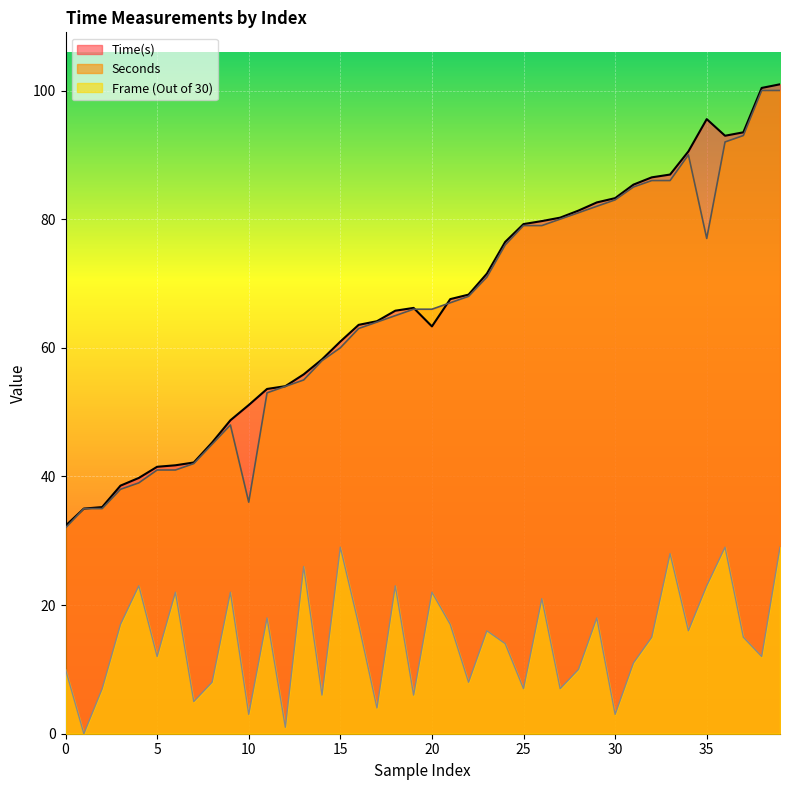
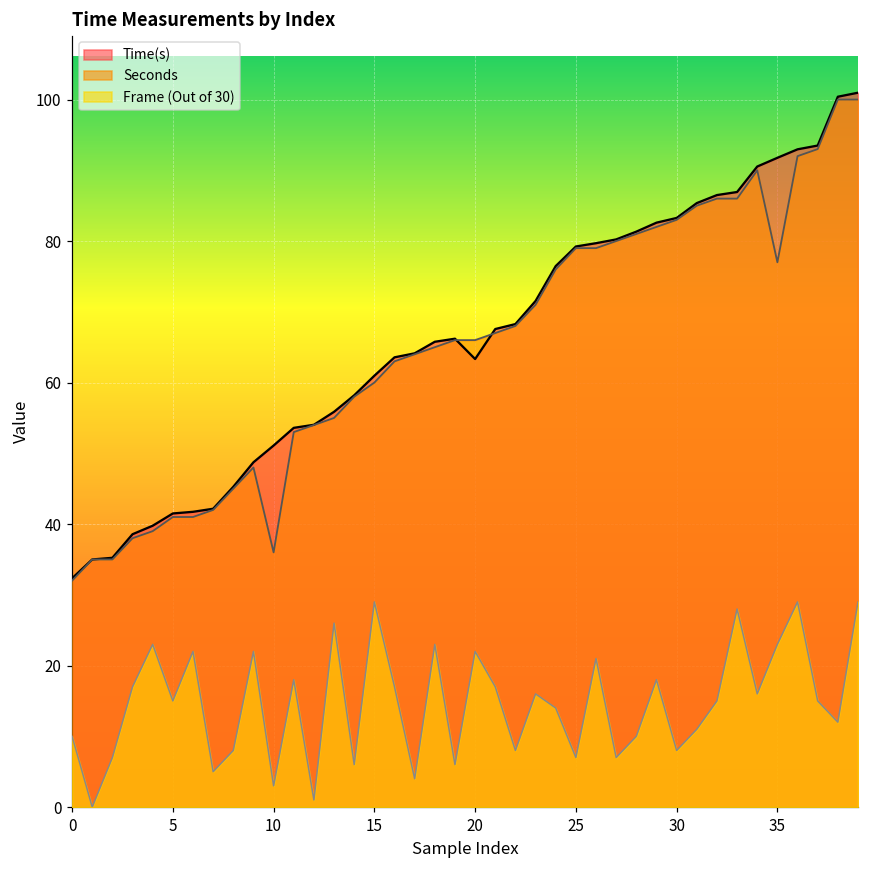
  {
    "Time(s)": {
      "5": 42,
      "10": 51,
      "15": 61,
      "20": 63,
-     "35": 96
+     "35": 92
    },
    "Seconds": {
      "5": 41,
      "10": 36,
      "15": 60,
      "20": 66,
      "35": 77
    },
    "Frame (Out of 30)": {
      "0": 10,
-     "5": 12,
+     "5": 15,
      "10": 3,
      "15": 29,
      "20": 22,
      "25": 7,
-     "30": 3,
+     "30": 8,
      "35": 23
    }
  }
